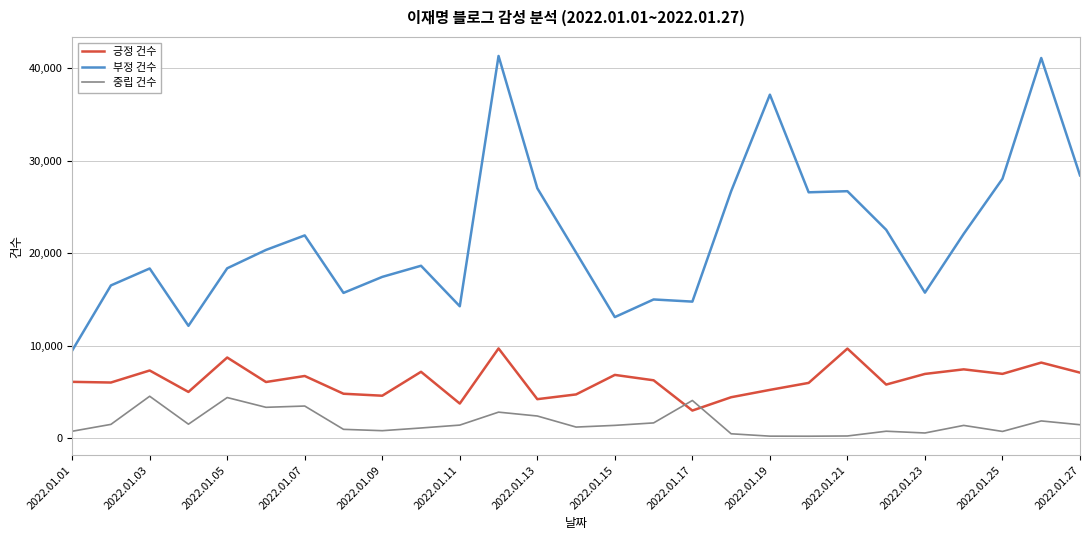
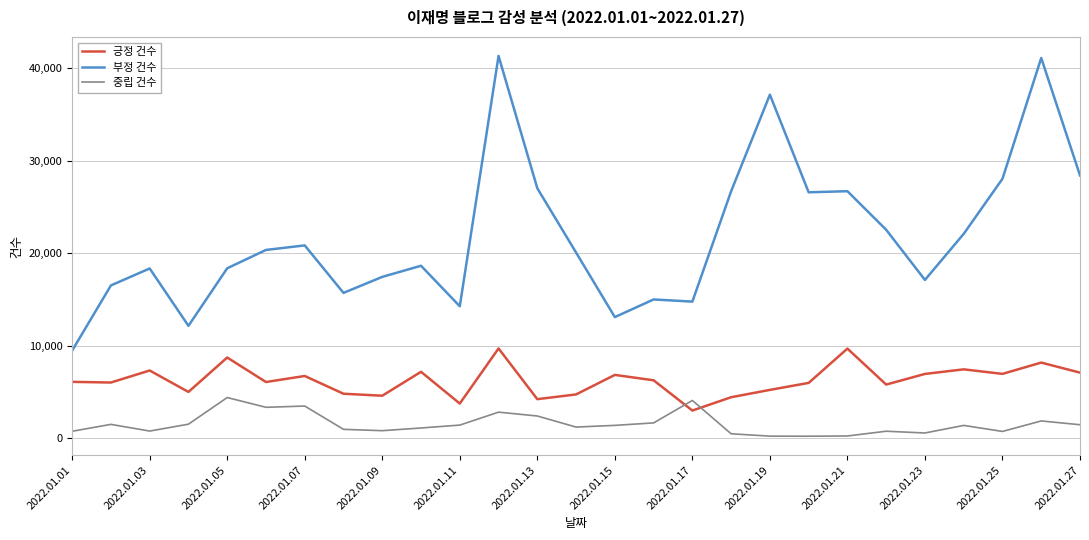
  {
    "긍정 건수": {
      "2022.01.01": "6,000",
      "2022.01.03": "7,000",
      "2022.01.05": "9,000",
      "2022.01.07": "7,000",
      "2022.01.09": "5,000",
      "2022.01.11": "4,000",
      "2022.01.13": "4,000",
      "2022.01.15": "7,000",
      "2022.01.17": "3,000",
      "2022.01.19": "5,000",
      "2022.01.21": "10,000",
      "2022.01.23": "7,000",
      "2022.01.25": "7,000",
      "2022.01.27": "7,000"
    },
    "부정 건수": {
      "2022.01.01": "9,000",
      "2022.01.03": "18,000",
      "2022.01.05": "18,000",
-     "2022.01.07": "22,000",
+     "2022.01.07": "21,000",
      "2022.01.09": "17,000",
      "2022.01.11": "14,000",
      "2022.01.13": "27,000",
      "2022.01.15": "13,000",
      "2022.01.17": "15,000",
      "2022.01.19": "37,000",
      "2022.01.21": "27,000",
-     "2022.01.23": "16,000",
+     "2022.01.23": "17,000",
      "2022.01.25": "28,000",
      "2022.01.27": "28,000"
    },
    "중립 건수": {
      "2022.01.01": "1,000",
-     "2022.01.03": "5,000",
+     "2022.01.03": "1,000",
      "2022.01.05": "4,000",
      "2022.01.07": "3,000",
      "2022.01.09": "1,000",
      "2022.01.11": "1,000",
      "2022.01.13": "2,000",
      "2022.01.15": "1,000",
      "2022.01.17": "4,000",
      "2022.01.19": "0",
      "2022.01.21": "0",
      "2022.01.23": "1,000",
      "2022.01.25": "1,000",
      "2022.01.27": "1,000"
    }
  }
